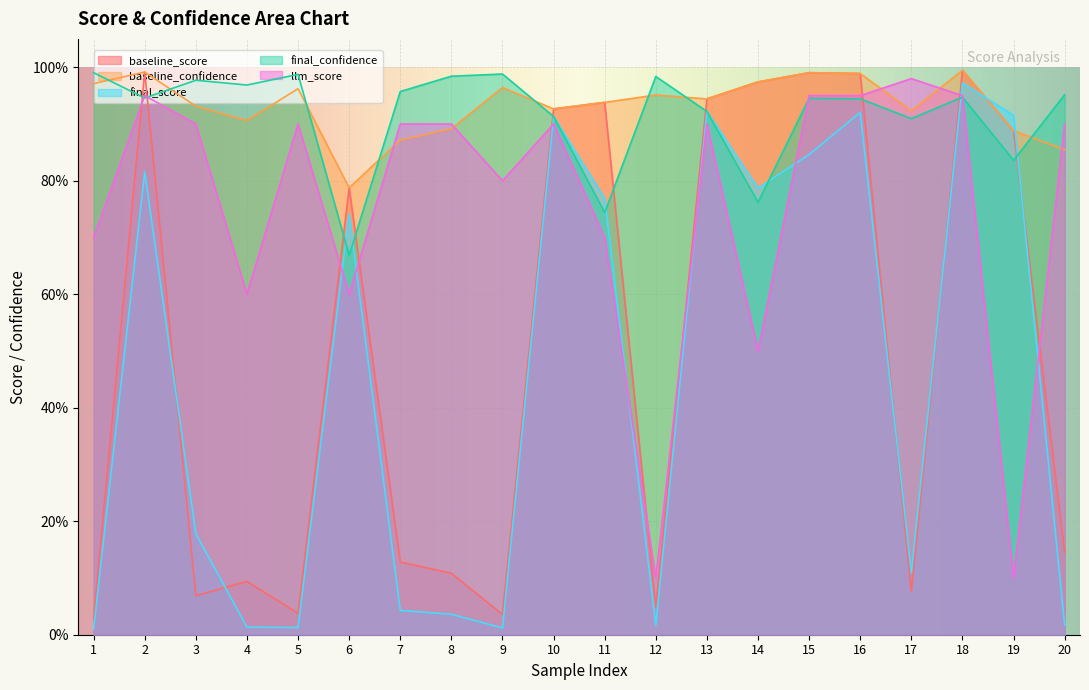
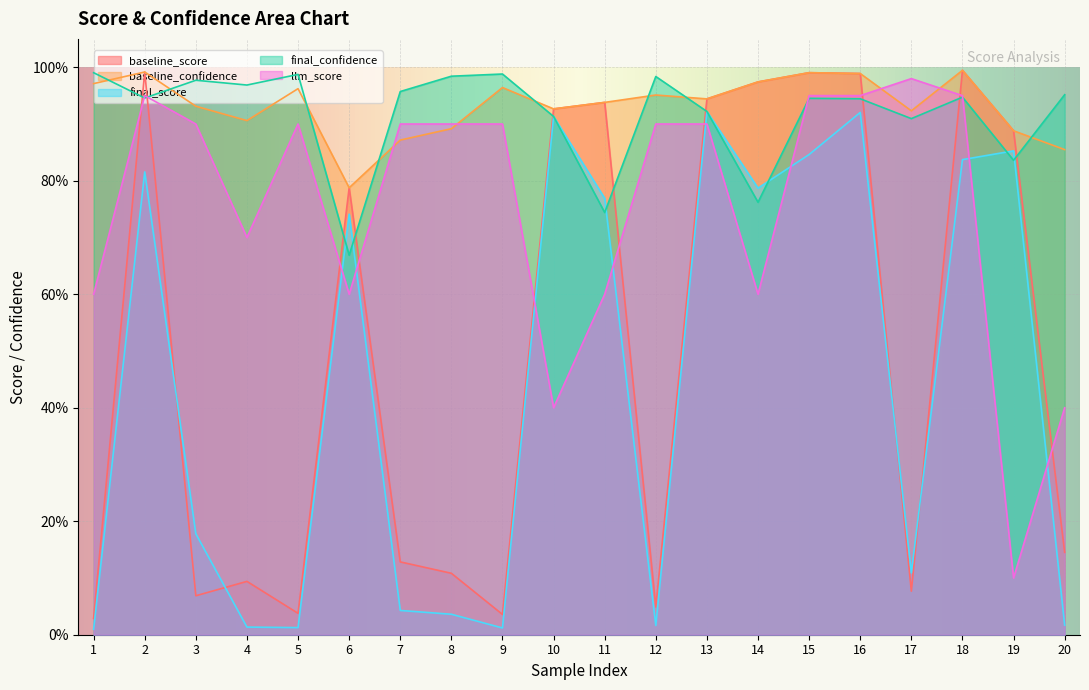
  {
    "final_score": {
      "1": "1%",
      "2": "82%",
      "3": "18%",
      "4": "1%",
      "5": "1%",
      "6": "74%",
      "7": "4%",
      "8": "4%",
      "9": "1%",
      "11": "77%",
      "12": "2%",
      "14": "79%",
      "15": "85%",
      "16": "92%",
      "17": "11%",
-     "18": "97%",
-     "19": "92%",
+     "18": "84%",
+     "19": "85%",
      "20": "2%"
    },
    "final_confidence": {
      "1": "99%",
      "6": "67%",
      "7": "96%",
      "8": "98%",
      "9": "99%",
      "11": "74%",
      "12": "98%",
      "14": "76%",
      "15": "95%",
      "16": "94%",
      "17": "91%",
      "19": "84%",
      "20": "95%"
    },
    "llm_score": {
-     "1": "70%",
+     "1": "60%",
      "3": "90%",
-     "4": "60%",
+     "4": "70%",
      "5": "90%",
      "6": "60%",
      "7": "90%",
      "8": "90%",
-     "9": "80%",
-     "10": "90%",
-     "11": "70%",
-     "12": "10%",
+     "9": "90%",
+     "10": "40%",
+     "11": "60%",
+     "12": "90%",
      "13": "90%",
-     "14": "50%",
+     "14": "60%",
      "15": "95%",
      "16": "95%",
      "17": "98%",
      "19": "10%",
-     "20": "90%"
+     "20": "40%"
    }
  }
